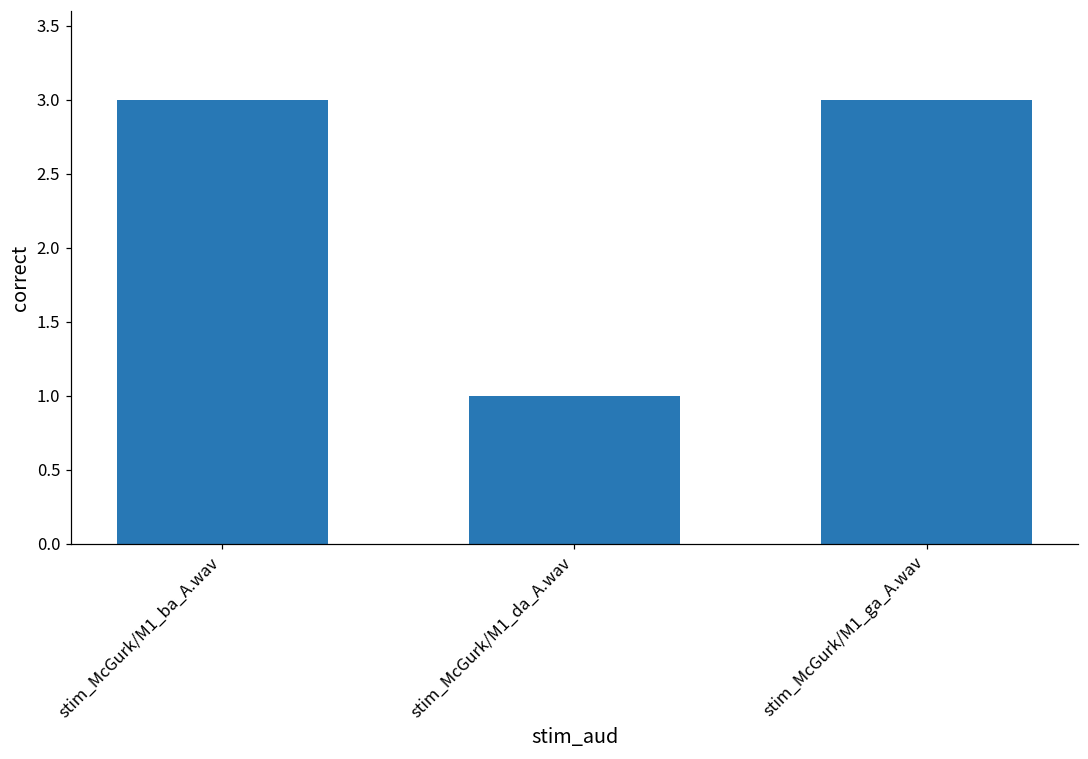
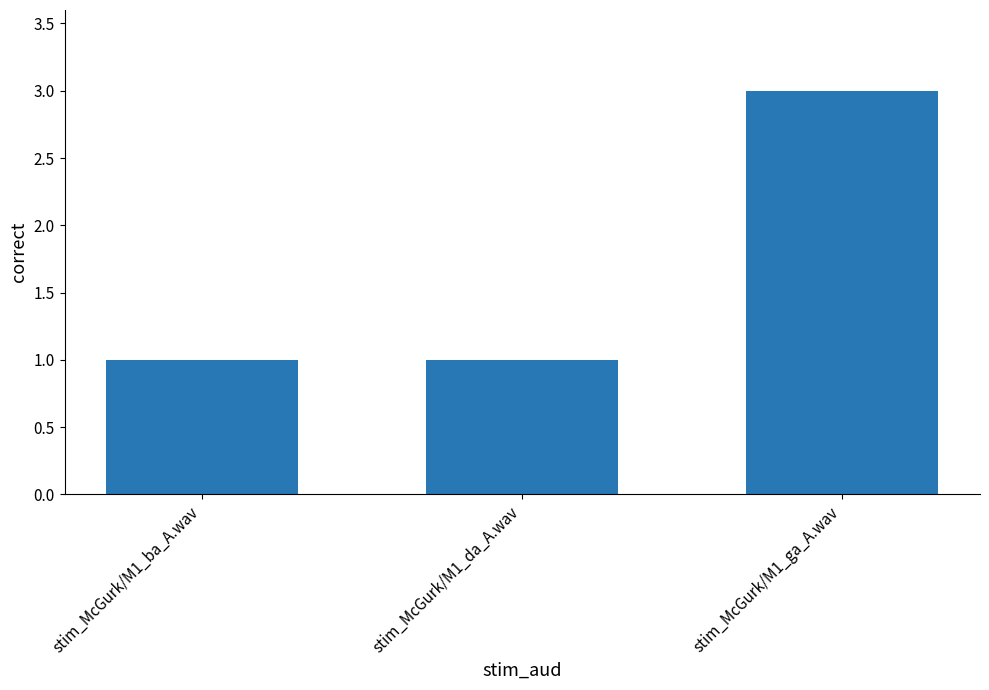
  {
-   "stim_McGurk/M1_ba_A.wav": 3,
+   "stim_McGurk/M1_ba_A.wav": 1,
    "stim_McGurk/M1_da_A.wav": 1,
    "stim_McGurk/M1_ga_A.wav": 3
  }
